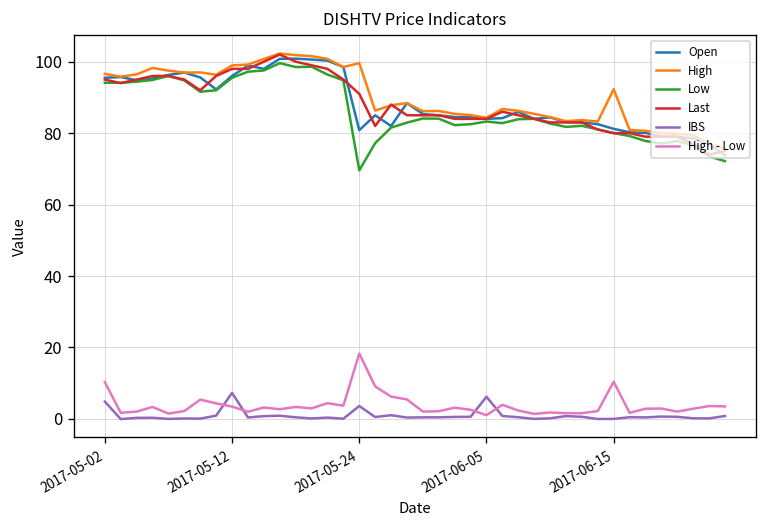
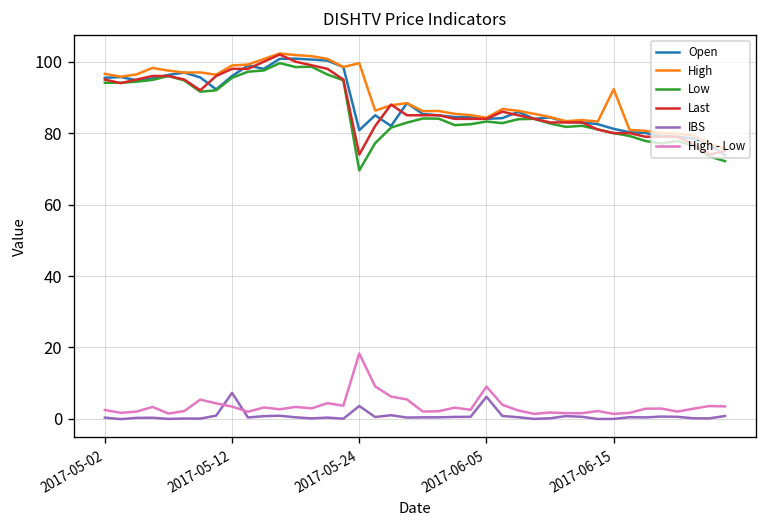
  {
    "Open": {
      "2017-05-24": 81,
      "2017-06-15": 81
    },
    "High": {
      "2017-05-02": 97,
      "2017-05-12": 99,
      "2017-05-24": 100,
      "2017-06-15": 92
    },
    "Low": {
      "2017-05-02": 94,
      "2017-05-24": 70
    },
    "Last": {
      "2017-05-12": 98,
-     "2017-05-24": 91
+     "2017-05-24": 74
    },
    "IBS": {
-     "2017-05-02": 5,
+     "2017-05-02": 0,
      "2017-05-12": 7,
      "2017-05-24": 4,
      "2017-06-05": 6,
      "2017-06-15": 0
    },
    "High - Low": {
-     "2017-05-02": 10,
+     "2017-05-02": 3,
      "2017-05-12": 3,
      "2017-05-24": 18,
-     "2017-06-05": 1,
-     "2017-06-15": 10
+     "2017-06-05": 9,
+     "2017-06-15": 1
    }
  }
